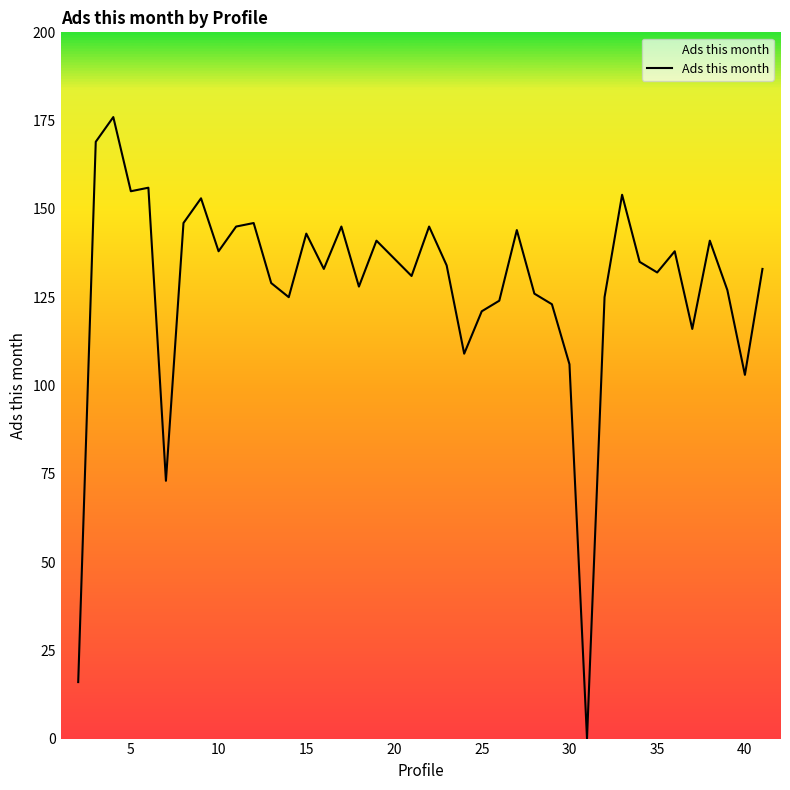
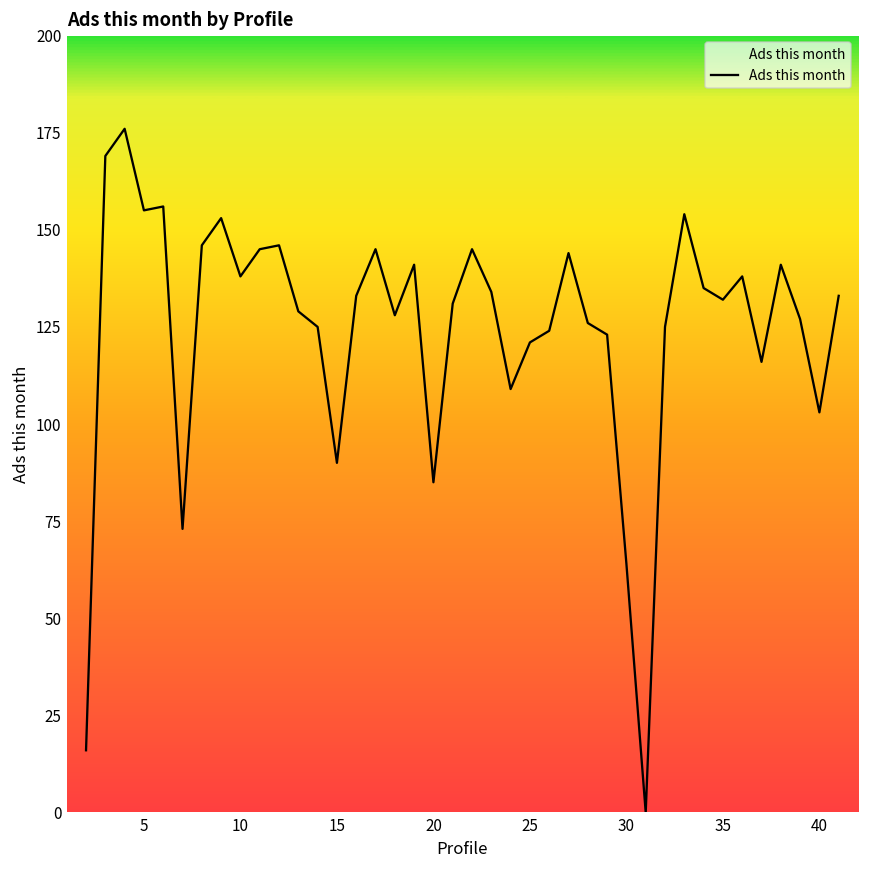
  {
    "5": 155,
    "10": 138,
-   "15": 143,
-   "20": 136,
+   "15": 90,
+   "20": 85,
    "25": 121,
-   "30": 106,
+   "30": 64,
    "35": 132,
    "40": 103
  }
